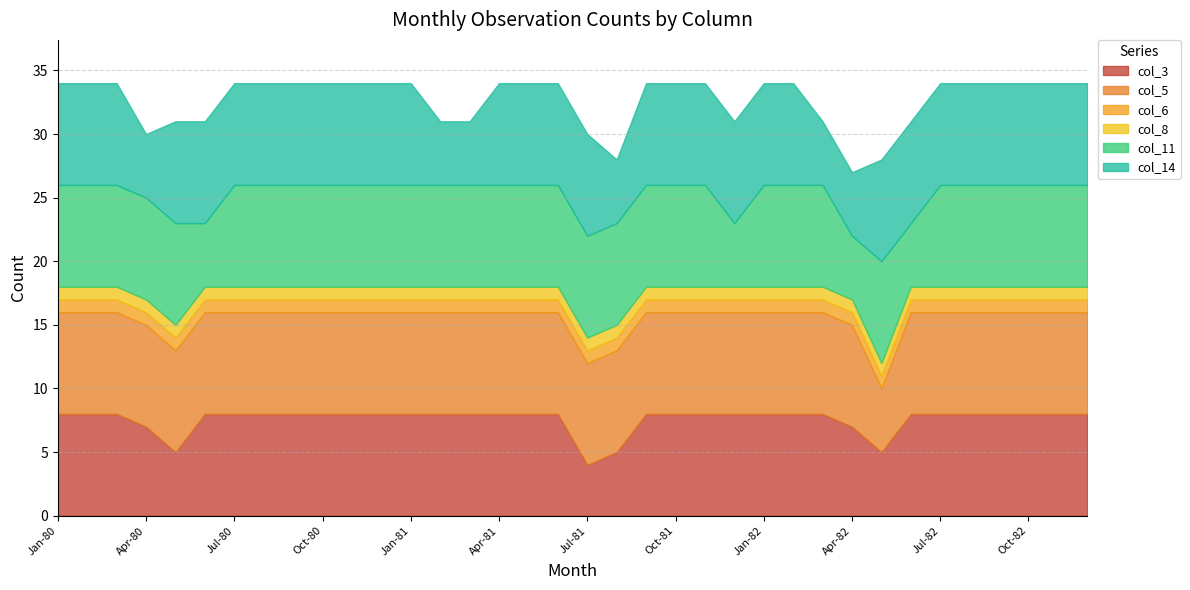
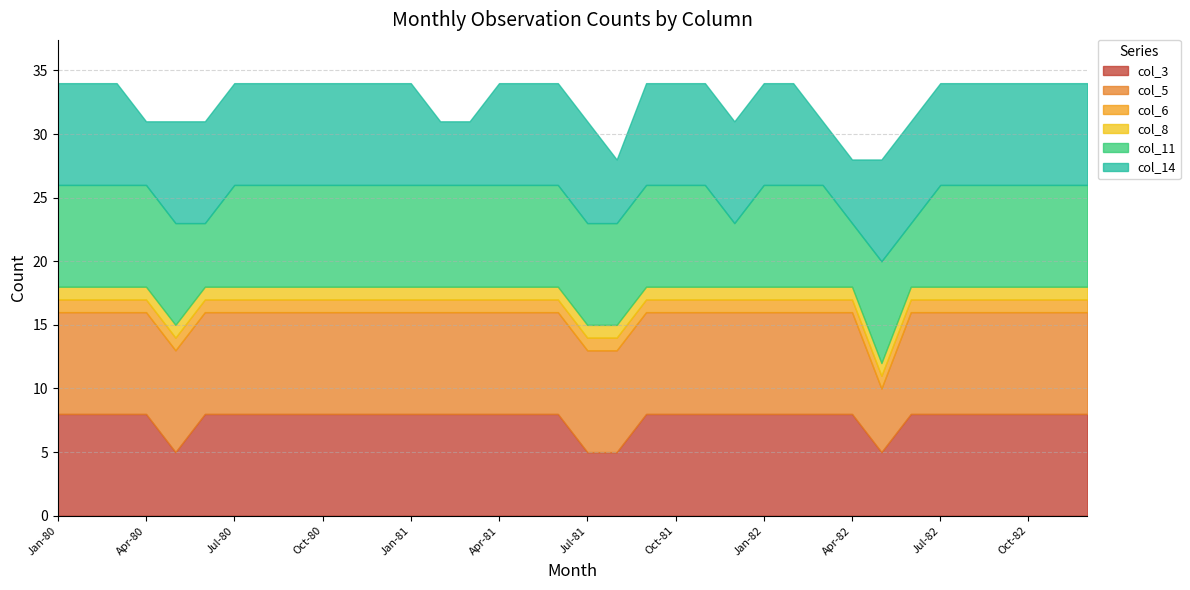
  {
    "col_3": {
      "Jan-80": 8,
-     "Apr-80": 7,
+     "Apr-80": 8,
      "Jul-80": 8,
      "Oct-80": 8,
      "Jan-81": 8,
      "Apr-81": 8,
-     "Jul-81": 4,
+     "Jul-81": 5,
      "Oct-81": 8,
      "Jan-82": 8,
-     "Apr-82": 7,
+     "Apr-82": 8,
      "Jul-82": 8,
      "Oct-82": 8
    }
  }
